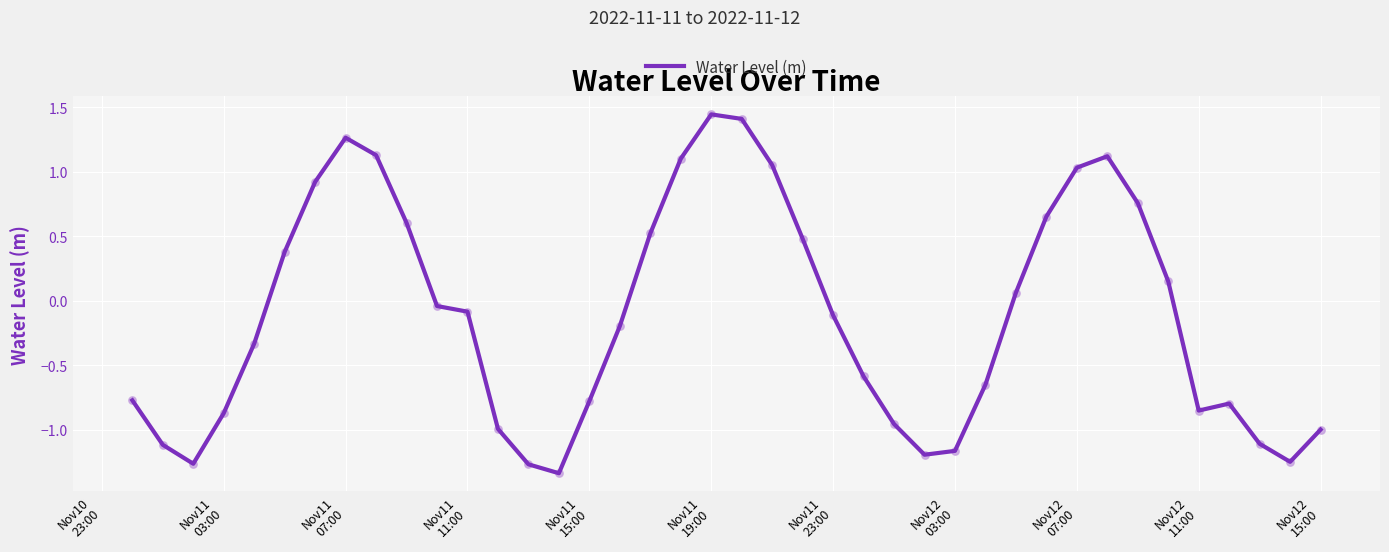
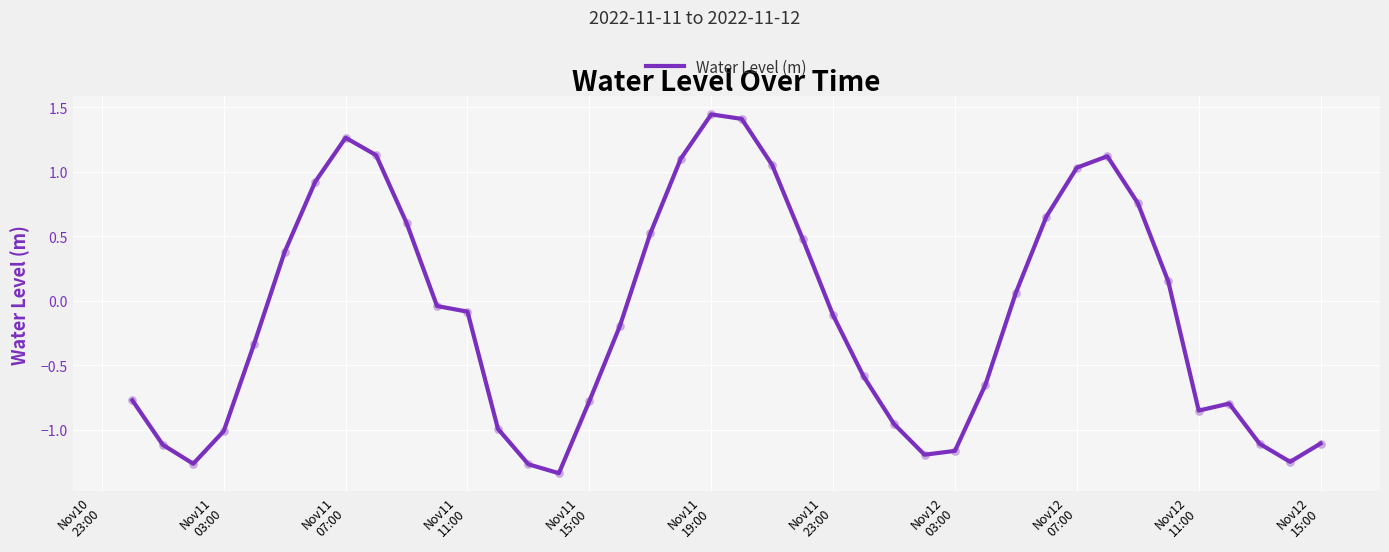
  {
-   "Nov11 03:00": -0.87,
+   "Nov11 03:00": -1.01,
    "Nov11 07:00": 1.26,
    "Nov11 11:00": -0.08,
    "Nov11 15:00": -0.78,
    "Nov11 19:00": 1.44,
    "Nov11 23:00": -0.11,
    "Nov12 03:00": -1.16,
    "Nov12 07:00": 1.03,
    "Nov12 11:00": -0.85,
-   "Nov12 15:00": -1.00
+   "Nov12 15:00": -1.11
  }
